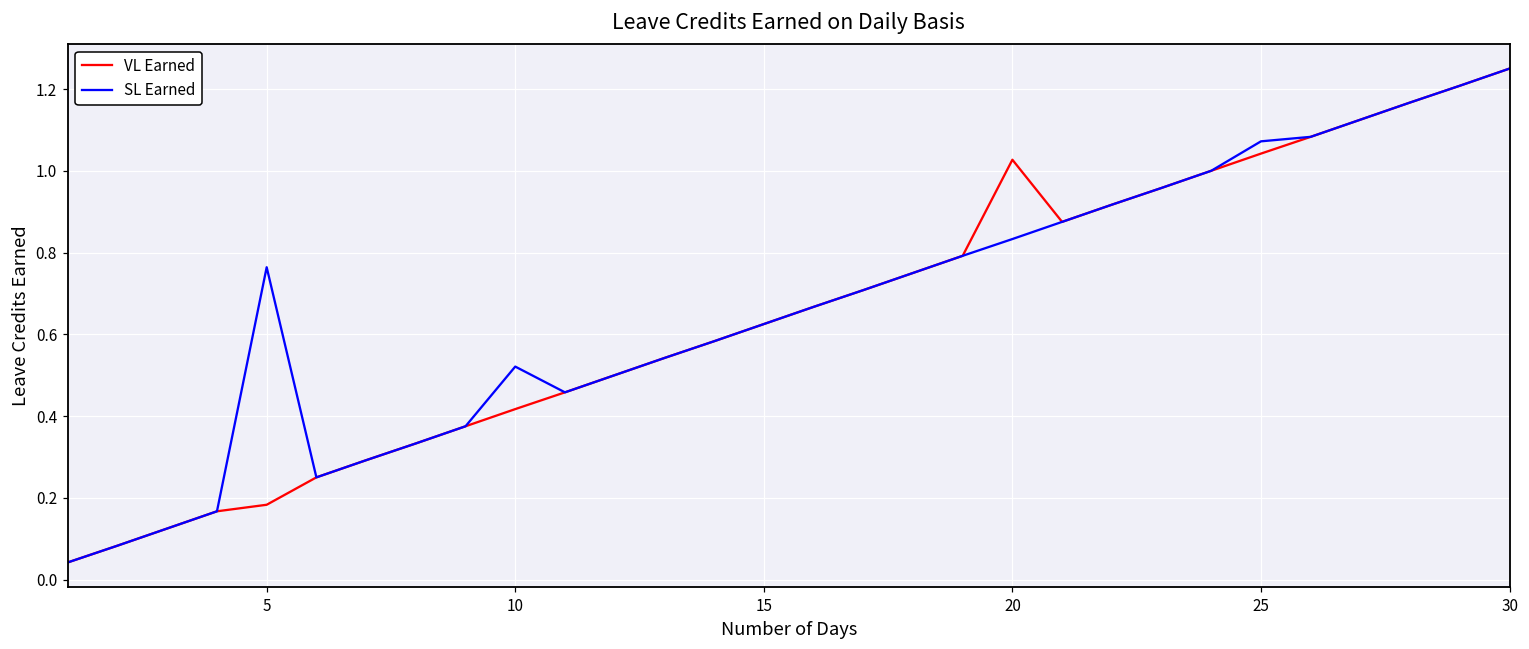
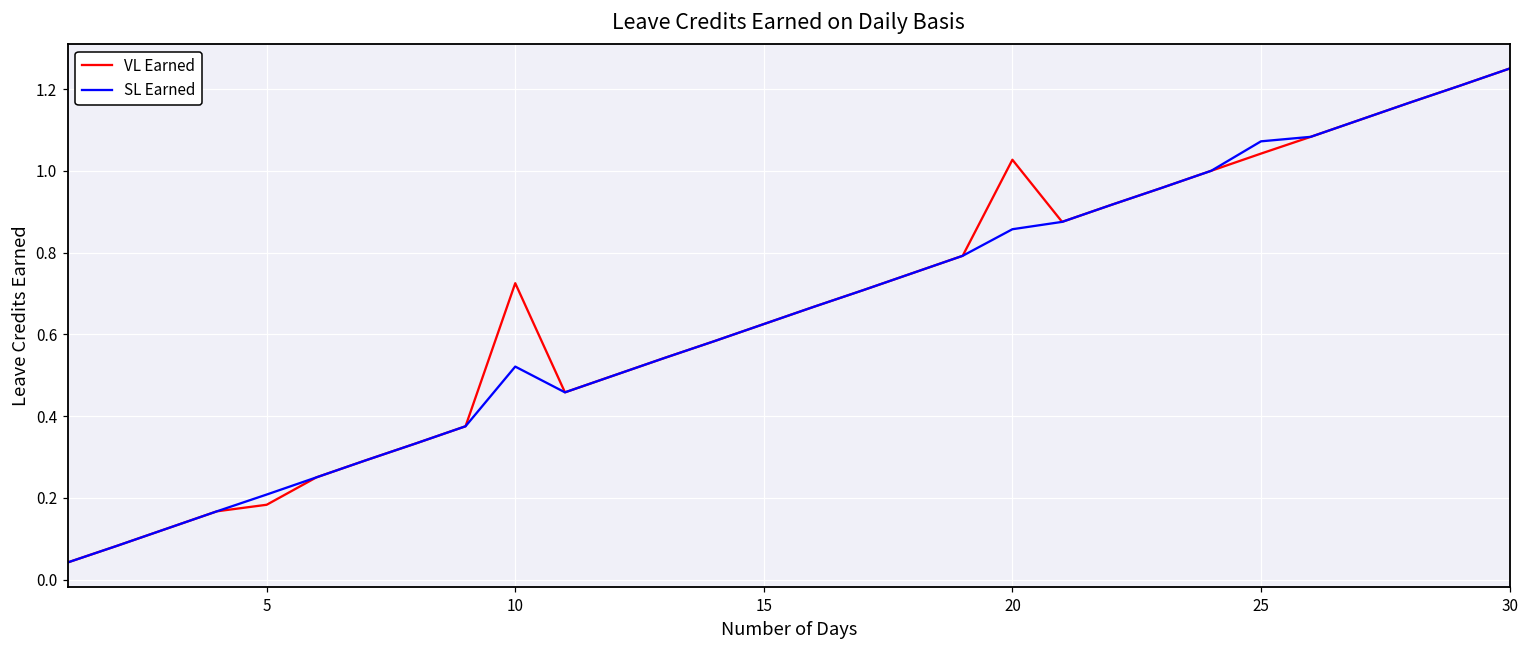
  {
    "VL Earned": {
      "5": 0.18,
-     "10": 0.42,
+     "10": 0.73,
      "20": 1.03,
      "25": 1.04
    },
    "SL Earned": {
-     "5": 0.76,
+     "5": 0.21,
      "10": 0.52,
-     "20": 0.83,
+     "20": 0.86,
      "25": 1.07
    }
  }
